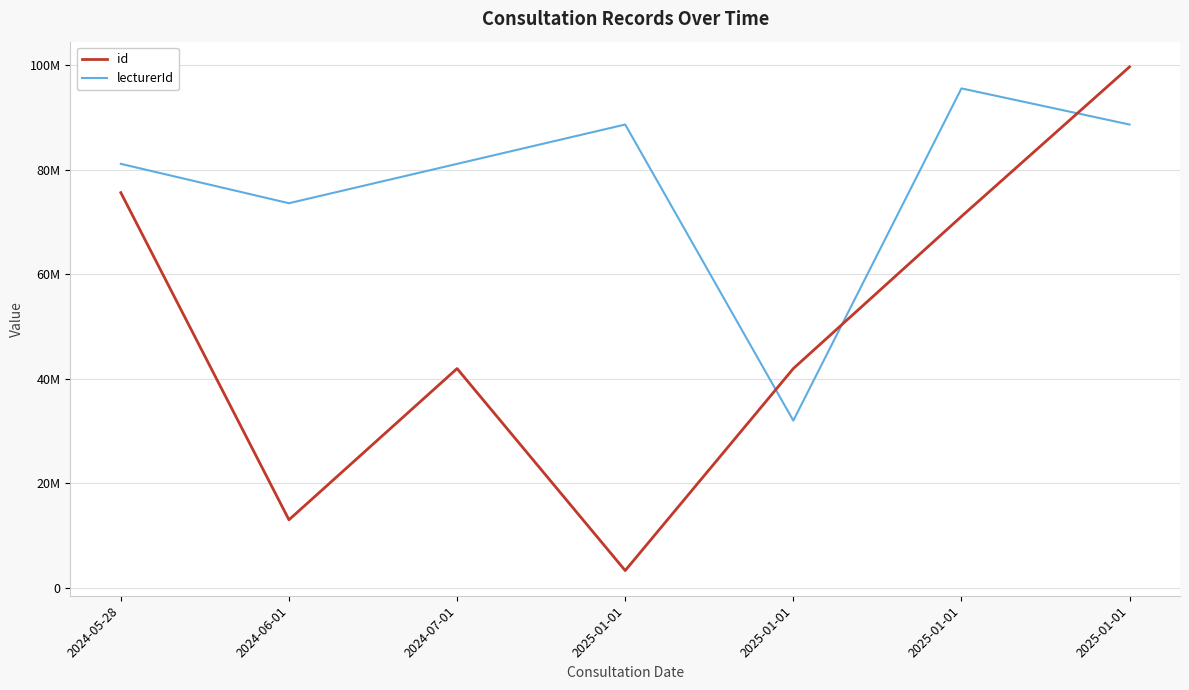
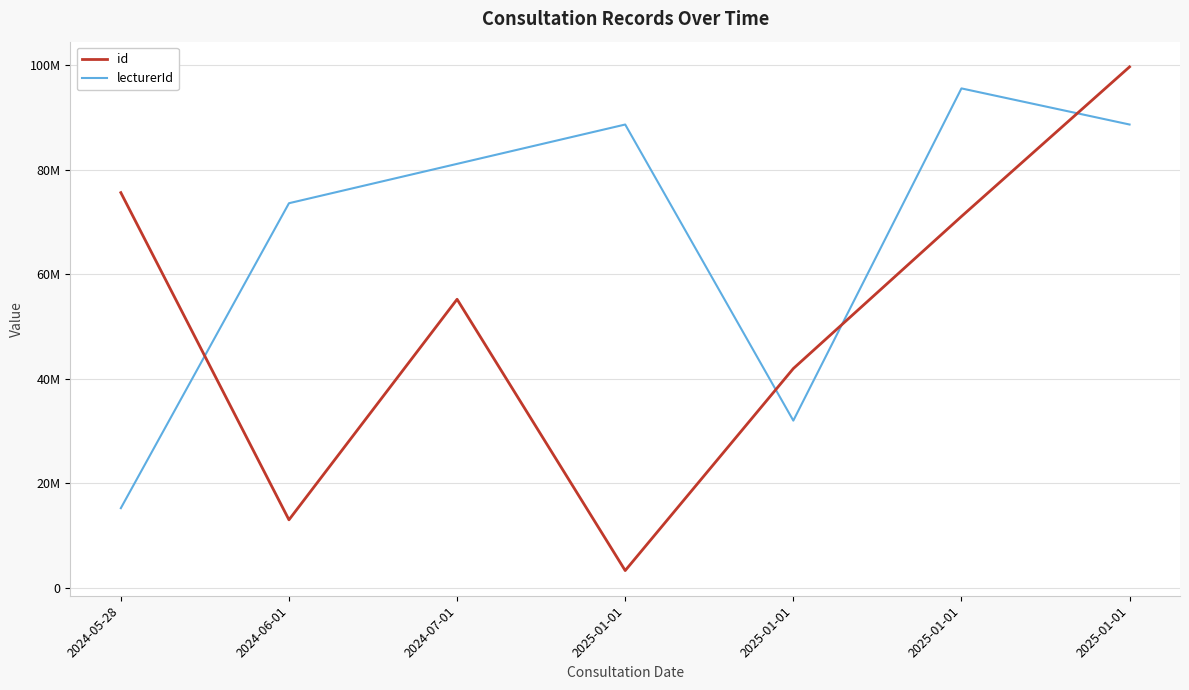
  {
    "id": {
      "2024-05-28": 76000000,
      "2024-06-01": 13000000,
-     "2024-07-01": 42000000
+     "2024-07-01": 55000000
    },
    "lecturerId": {
-     "2024-05-28": 81000000,
+     "2024-05-28": 15000000,
      "2024-06-01": 74000000,
      "2024-07-01": 81000000
    }
  }
